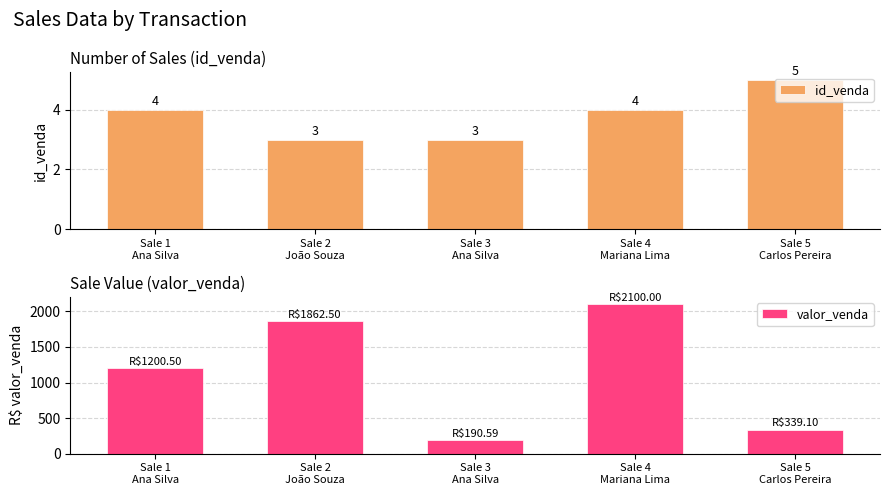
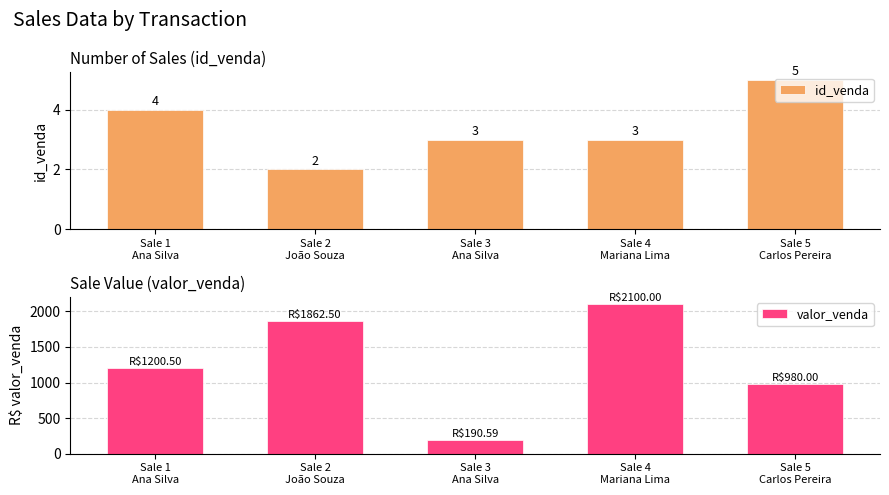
  {
    "Number of Sales (id_venda)": {
      "Sale 1 Ana Silva": "4",
-     "Sale 2 João Souza": "3",
+     "Sale 2 João Souza": "2",
      "Sale 3 Ana Silva": "3",
-     "Sale 4 Mariana Lima": "4"
+     "Sale 4 Mariana Lima": "3"
    },
    "Sale Value (valor_venda)": {
      "Sale 1 Ana Silva": "$1200.50",
      "Sale 2 João Souza": "$1862.50",
      "Sale 3 Ana Silva": "$190.59",
      "Sale 4 Mariana Lima": "$2100.00",
-     "Sale 5 Carlos Pereira": "$339.10"
+     "Sale 5 Carlos Pereira": "$980.00"
    }
  }
